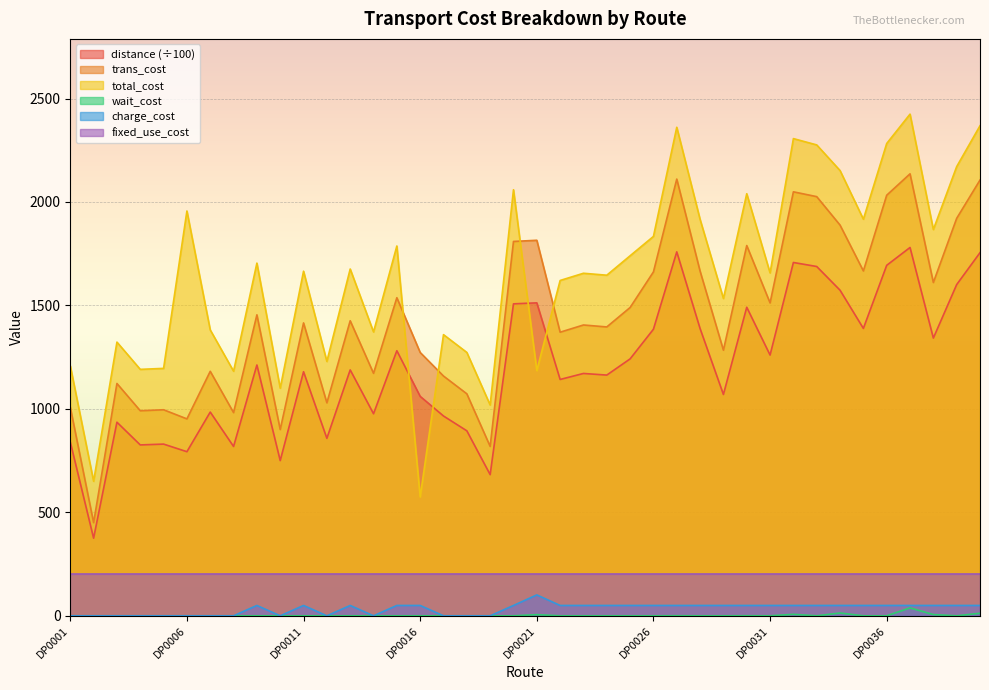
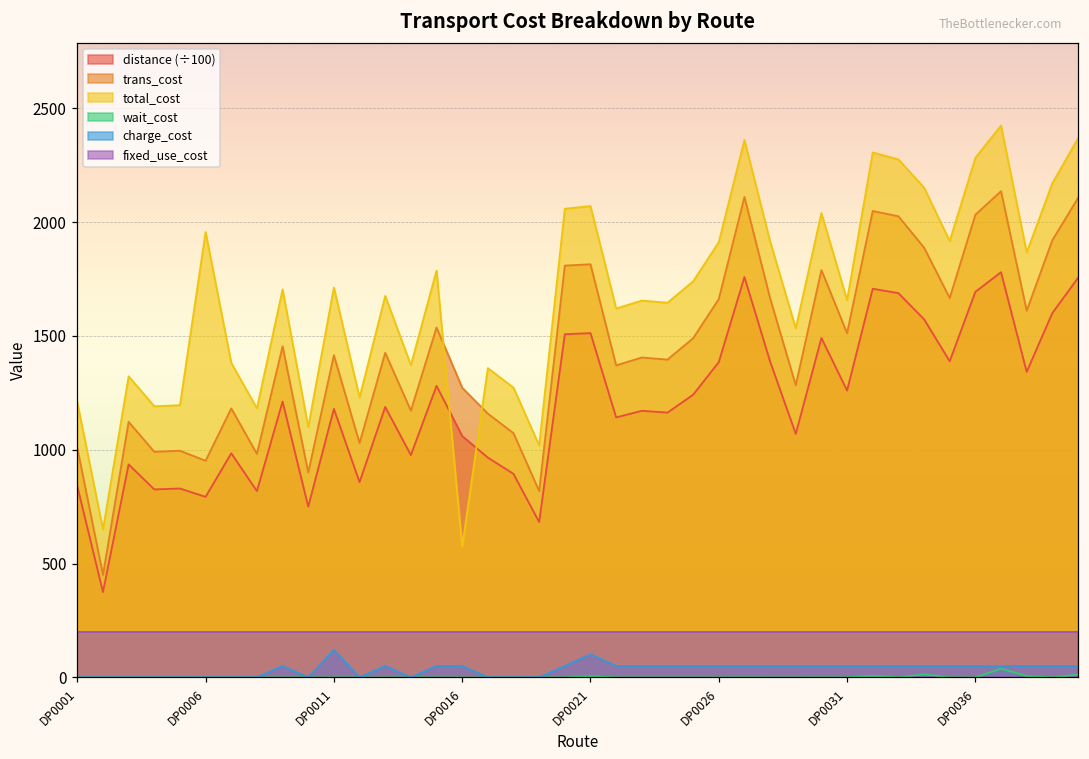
  {
    "total_cost": {
      "DP0001": 1210,
      "DP0006": 1960,
-     "DP0011": 1670,
+     "DP0011": 1710,
      "DP0016": 570,
-     "DP0021": 1190,
-     "DP0026": 1830,
+     "DP0021": 2070,
+     "DP0026": 1910,
      "DP0031": 1660,
      "DP0036": 2280
    },
    "wait_cost": {
      "DP0011": 0,
      "DP0016": 0,
      "DP0021": 10,
      "DP0026": 0,
      "DP0031": 0,
      "DP0036": 0
    },
    "charge_cost": {
-     "DP0011": 50,
+     "DP0011": 120,
      "DP0016": 50,
      "DP0021": 100,
      "DP0026": 50,
      "DP0031": 50,
      "DP0036": 50
    },
    "fixed_use_cost": {
      "DP0001": 200,
      "DP0006": 200,
      "DP0011": 200,
      "DP0016": 200,
      "DP0021": 200,
      "DP0026": 200,
      "DP0031": 200,
      "DP0036": 200
    }
  }
